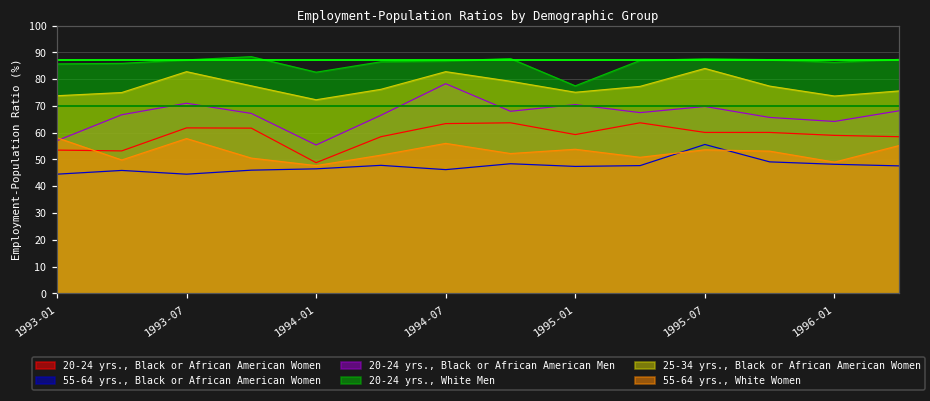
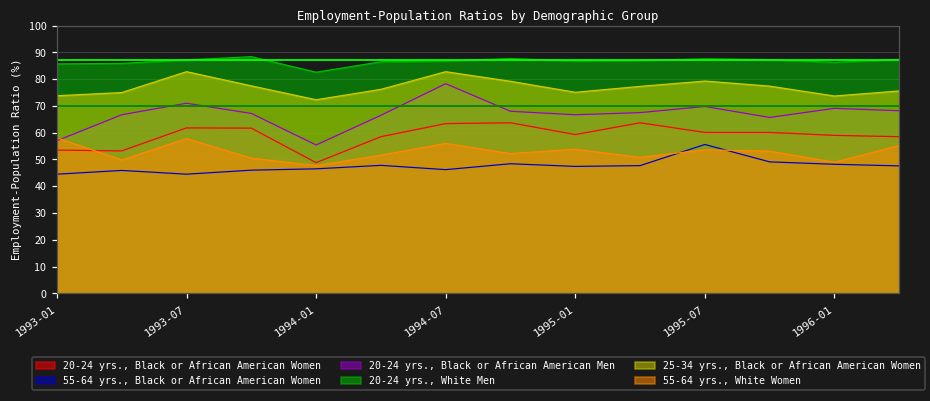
  {
    "20-24 yrs., Black or African American Women": {
      "1993-01": 54,
      "1993-07": 62,
      "1994-01": 49,
      "1994-07": 63,
      "1995-01": 59,
      "1995-07": 60,
      "1996-01": 59
    },
    "55-64 yrs., Black or African American Women": {
      "1993-01": 45,
      "1993-07": 45,
      "1994-01": 47,
      "1994-07": 46,
      "1995-01": 47,
      "1995-07": 56
    },
    "20-24 yrs., Black or African American Men": {
      "1993-01": 57,
      "1993-07": 71,
      "1994-01": 55,
      "1994-07": 78,
-     "1995-01": 71,
+     "1995-01": 67,
      "1995-07": 70,
-     "1996-01": 64
+     "1996-01": 69
    },
    "20-24 yrs., White Men": {
      "1993-01": 86,
      "1993-07": 87,
      "1994-01": 83,
      "1994-07": 87,
-     "1995-01": 78,
+     "1995-01": 87,
      "1995-07": 88,
      "1996-01": 86
    },
    "25-34 yrs., Black or African American Women": {
      "1993-01": 74,
      "1993-07": 83,
      "1994-01": 72,
      "1994-07": 83,
      "1995-01": 75,
-     "1995-07": 84,
+     "1995-07": 79,
      "1996-01": 74
    },
    "55-64 yrs., White Women": {
      "1993-01": 58,
      "1993-07": 58,
      "1994-01": 48,
      "1994-07": 56,
      "1995-01": 54,
      "1995-07": 54
    }
  }
